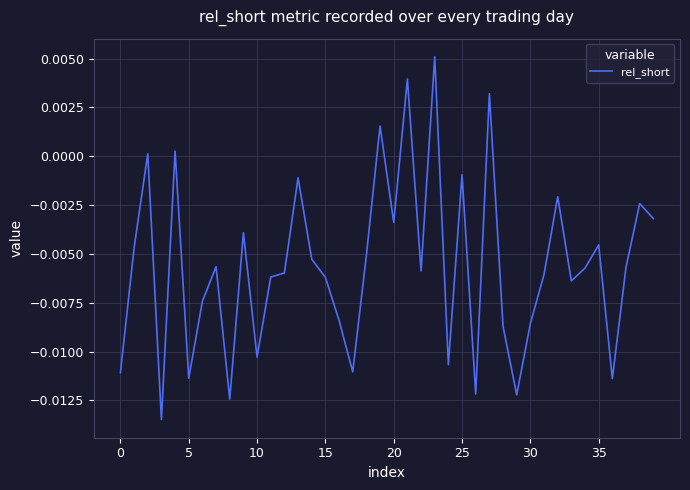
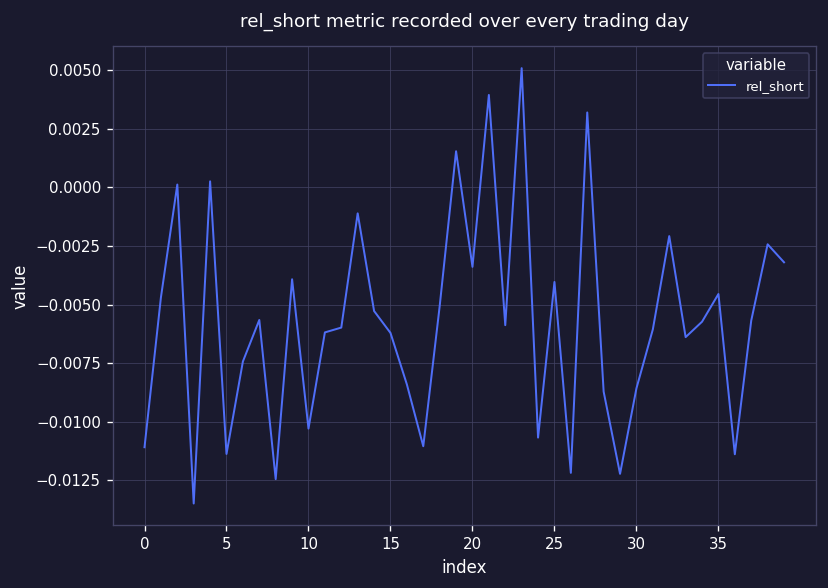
  {
    "0": -0.0111,
    "5": -0.0114,
    "10": -0.0103,
    "15": -0.0062,
    "20": -0.0034,
-   "25": -0.0009,
+   "25": -0.0040,
    "30": -0.0086,
    "35": -0.0045
  }
